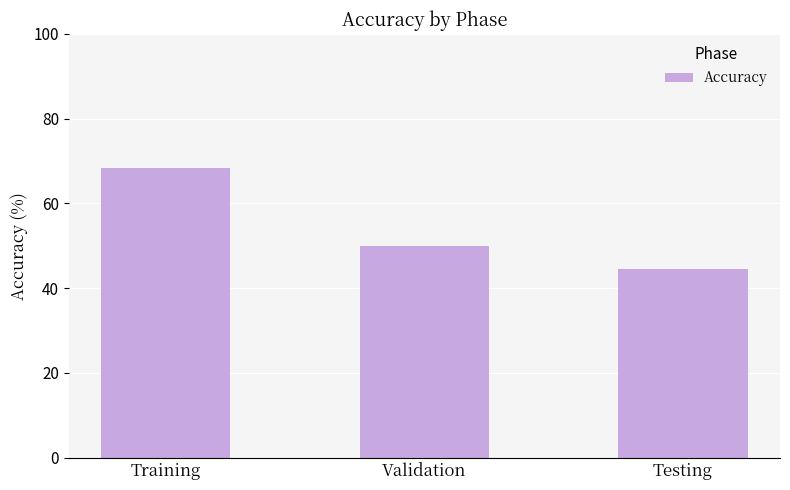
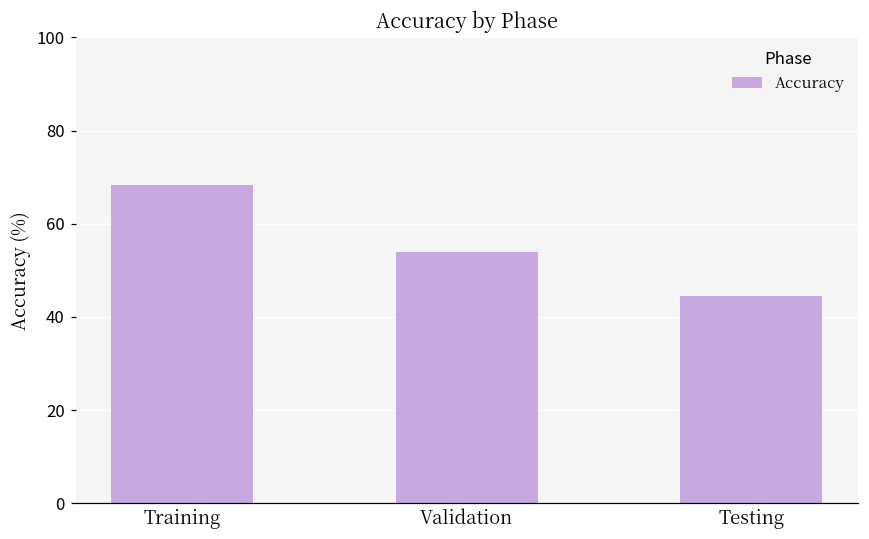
  {
    "Training": 68,
-   "Validation": 50,
+   "Validation": 54,
    "Testing": 45
  }
